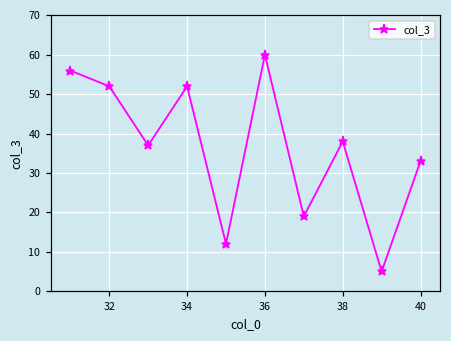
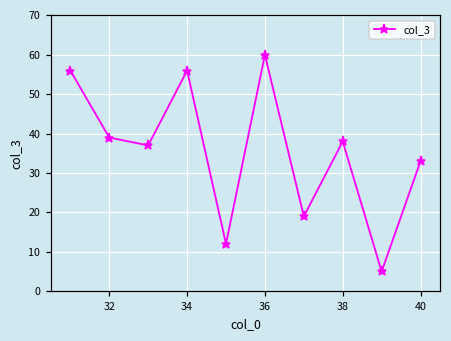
  {
-   "32": 52,
-   "34": 52,
+   "32": 39,
+   "34": 56,
    "36": 60,
    "38": 38,
    "40": 33
  }
